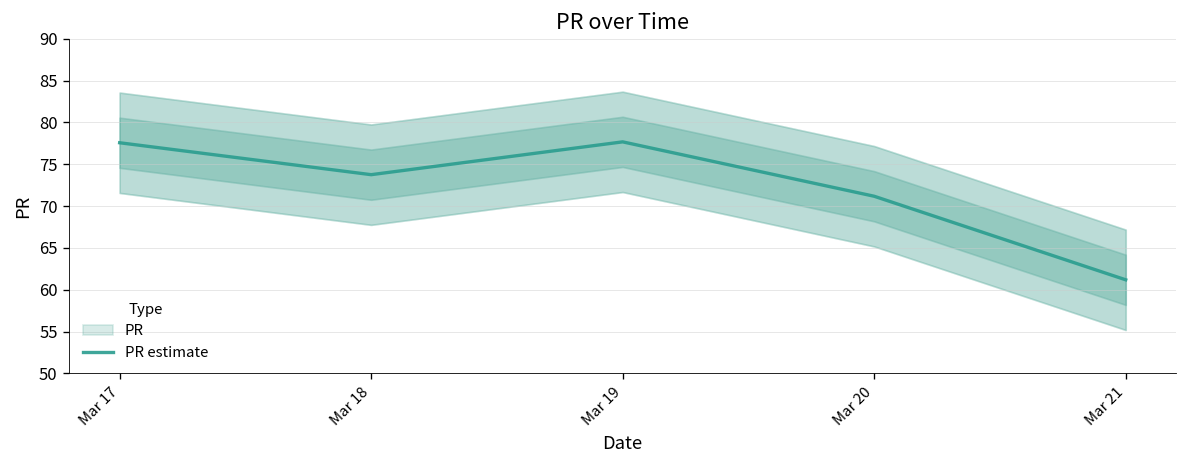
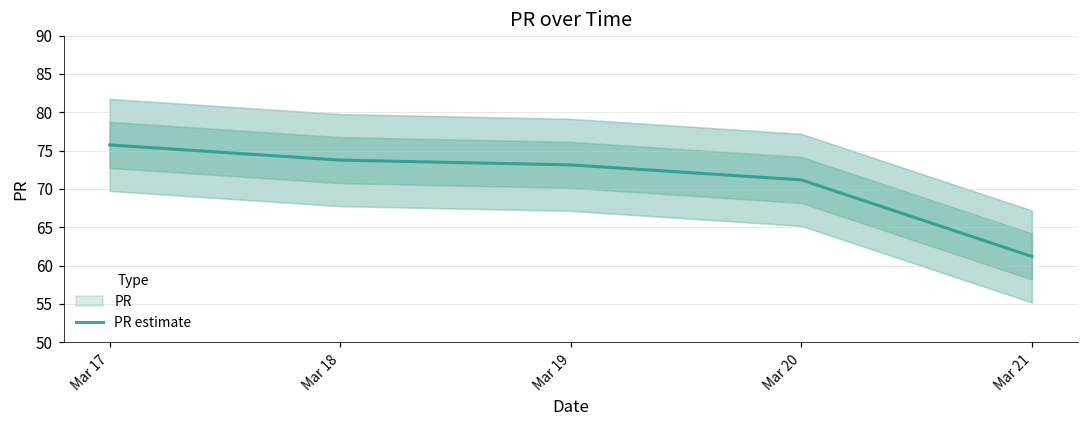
  {
    "PR estimate": {
-     "Mar 17": 78,
+     "Mar 17": 76,
      "Mar 18": 74,
-     "Mar 19": 78,
+     "Mar 19": 73,
      "Mar 20": 71,
      "Mar 21": 61
    }
  }
